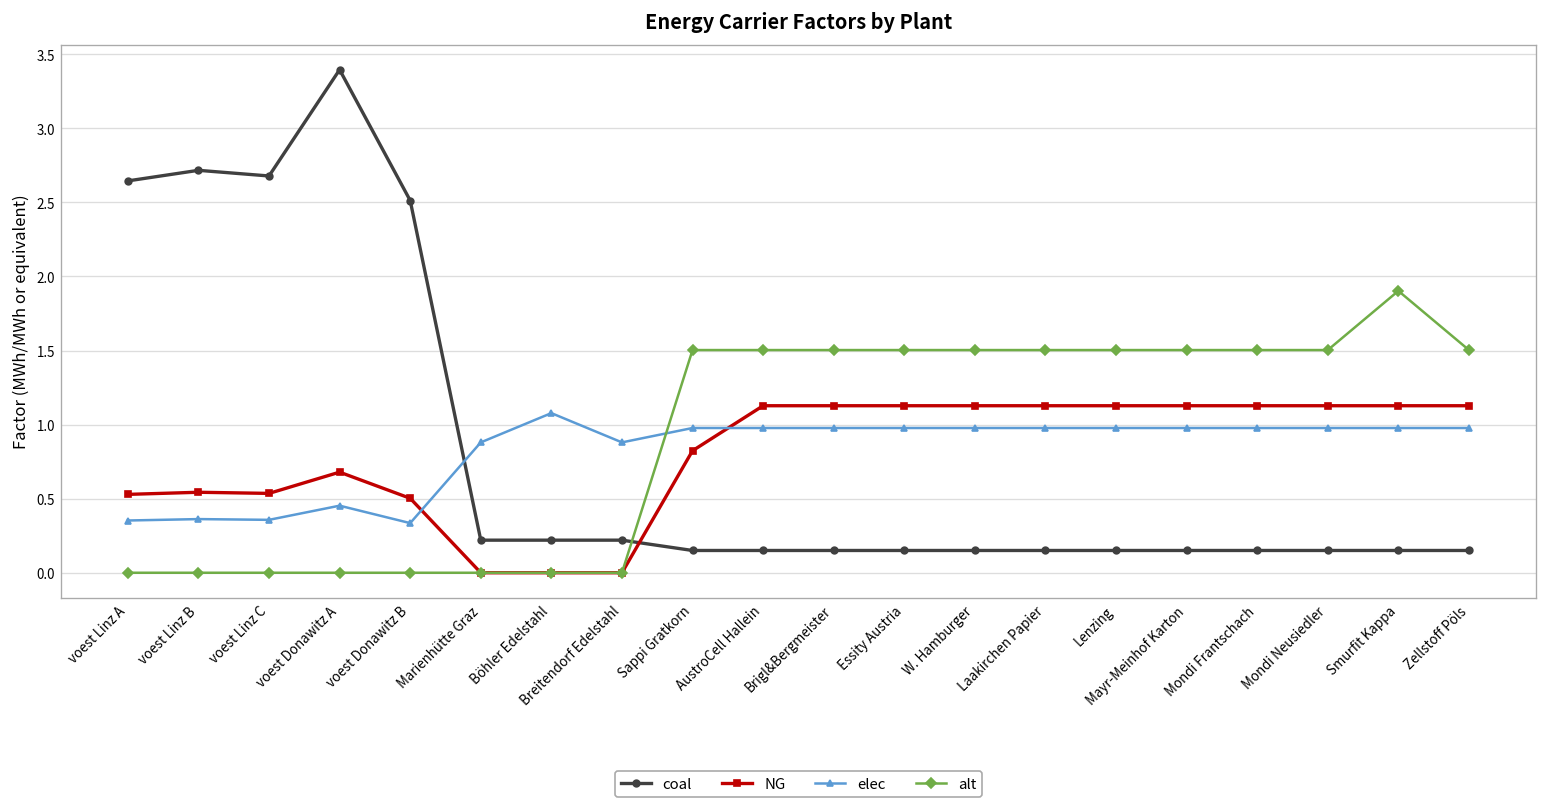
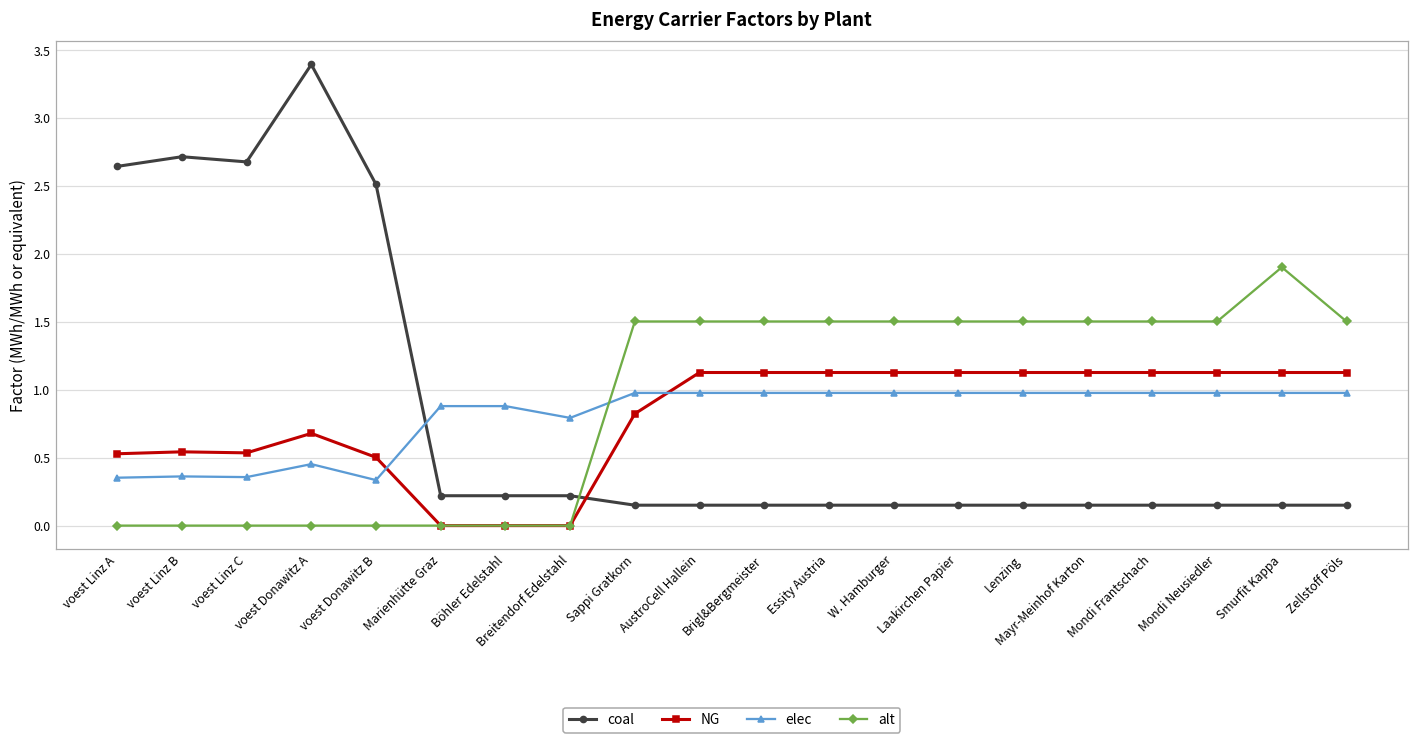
  {
    "coal": {
      "voest Linz A": 2.65,
      "voest Linz B": 2.72,
      "voest Linz C": 2.68,
      "voest Donawitz A": 3.40,
      "voest Donawitz B": 2.51,
      "Marienhütte Graz": 0.22,
      "Böhler Edelstahl": 0.22,
      "Breitendorf Edelstahl": 0.22,
      "Sappi Gratkorn": 0.15,
      "AustroCell Hallein": 0.15,
      "Brigl&Bergmeister": 0.15,
      "Essity Austria": 0.15,
      "W. Hamburger": 0.15,
      "Laakirchen Papier": 0.15,
      "Lenzing": 0.15,
      "Mayr-Meinhof Karton": 0.15,
      "Mondi Frantschach": 0.15,
      "Mondi Neusiedler": 0.15,
      "Smurfit Kappa": 0.15,
      "Zellstoff Pöls": 0.15
    },
    "NG": {
      "voest Linz A": 0.53,
      "voest Linz B": 0.54,
      "voest Linz C": 0.54,
      "voest Donawitz A": 0.68,
      "voest Donawitz B": 0.50,
      "Sappi Gratkorn": 0.82,
      "AustroCell Hallein": 1.13,
      "Brigl&Bergmeister": 1.13,
      "Essity Austria": 1.13,
      "W. Hamburger": 1.13,
      "Laakirchen Papier": 1.13,
      "Lenzing": 1.13,
      "Mayr-Meinhof Karton": 1.13,
      "Mondi Frantschach": 1.13,
      "Mondi Neusiedler": 1.13,
      "Smurfit Kappa": 1.13,
      "Zellstoff Pöls": 1.13
    },
    "elec": {
      "voest Linz A": 0.35,
      "voest Linz B": 0.36,
      "voest Linz C": 0.36,
      "voest Donawitz A": 0.45,
      "voest Donawitz B": 0.34,
      "Marienhütte Graz": 0.88,
-     "Böhler Edelstahl": 1.08,
-     "Breitendorf Edelstahl": 0.88,
+     "Böhler Edelstahl": 0.88,
+     "Breitendorf Edelstahl": 0.79,
      "Sappi Gratkorn": 0.98,
      "AustroCell Hallein": 0.98,
      "Brigl&Bergmeister": 0.98,
      "Essity Austria": 0.98,
      "W. Hamburger": 0.98,
      "Laakirchen Papier": 0.98,
      "Lenzing": 0.98,
      "Mayr-Meinhof Karton": 0.98,
      "Mondi Frantschach": 0.98,
      "Mondi Neusiedler": 0.98,
      "Smurfit Kappa": 0.98,
      "Zellstoff Pöls": 0.98
    },
    "alt": {
      "voest Linz A": 0.00,
      "voest Linz B": 0.00,
      "voest Linz C": 0.00,
      "voest Donawitz A": 0.00,
      "voest Donawitz B": 0.00,
      "Sappi Gratkorn": 1.50,
      "AustroCell Hallein": 1.50,
      "Brigl&Bergmeister": 1.50,
      "Essity Austria": 1.50,
      "W. Hamburger": 1.50,
      "Laakirchen Papier": 1.50,
      "Lenzing": 1.50,
      "Mayr-Meinhof Karton": 1.50,
      "Mondi Frantschach": 1.50,
      "Mondi Neusiedler": 1.50,
      "Smurfit Kappa": 1.90,
      "Zellstoff Pöls": 1.50
    }
  }
